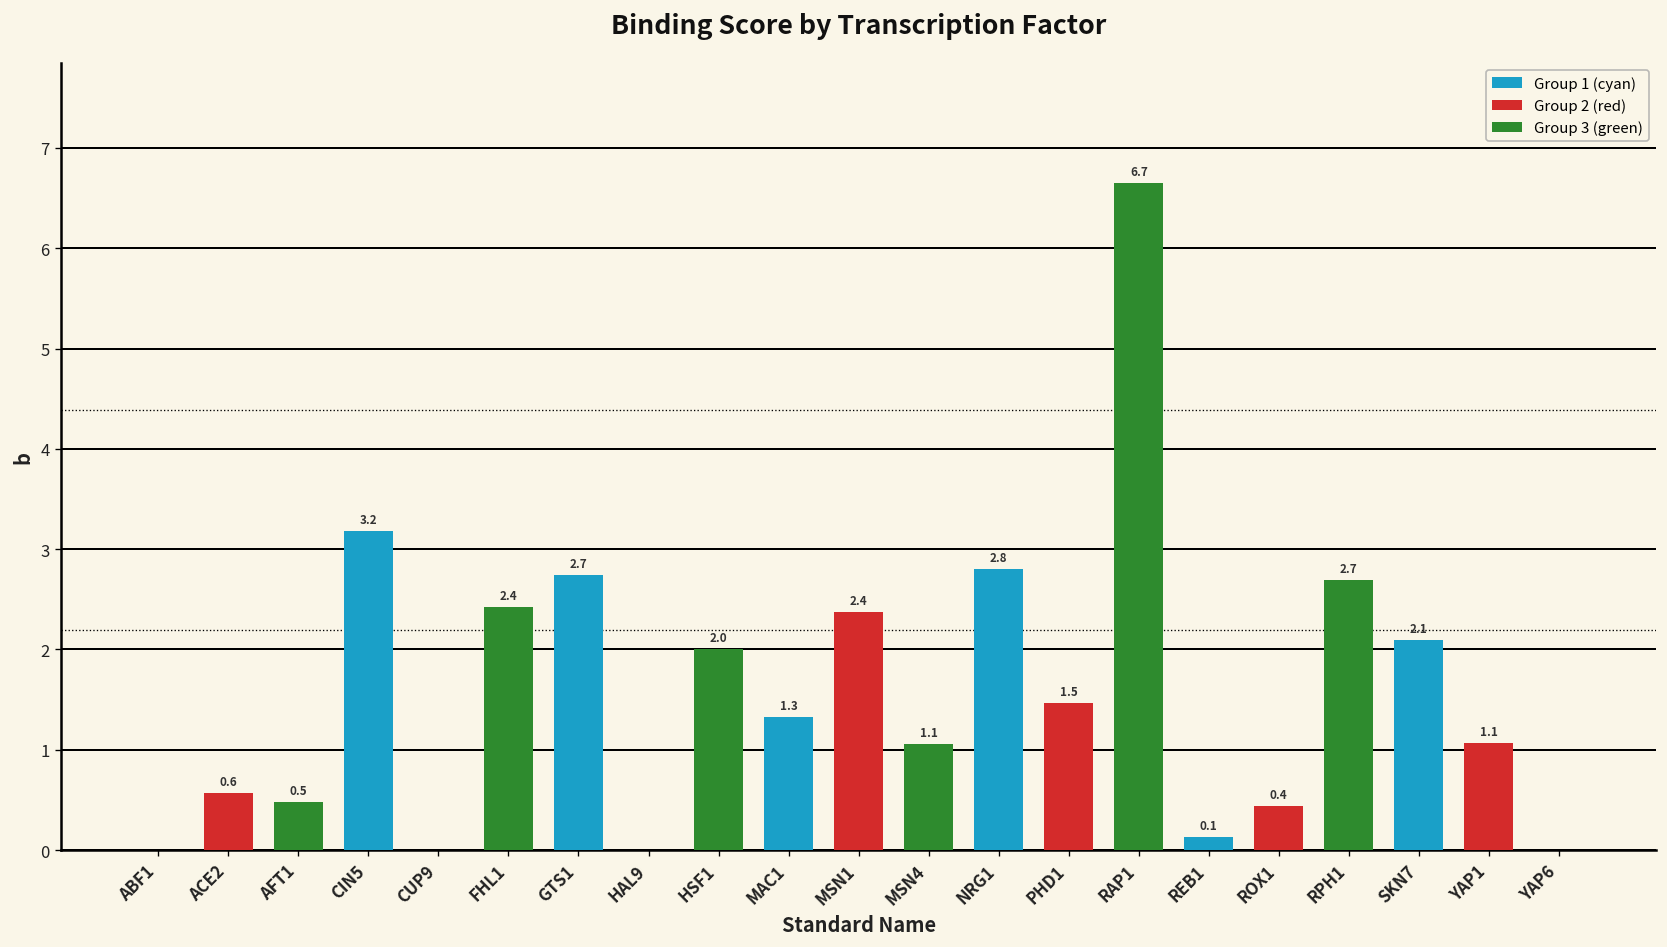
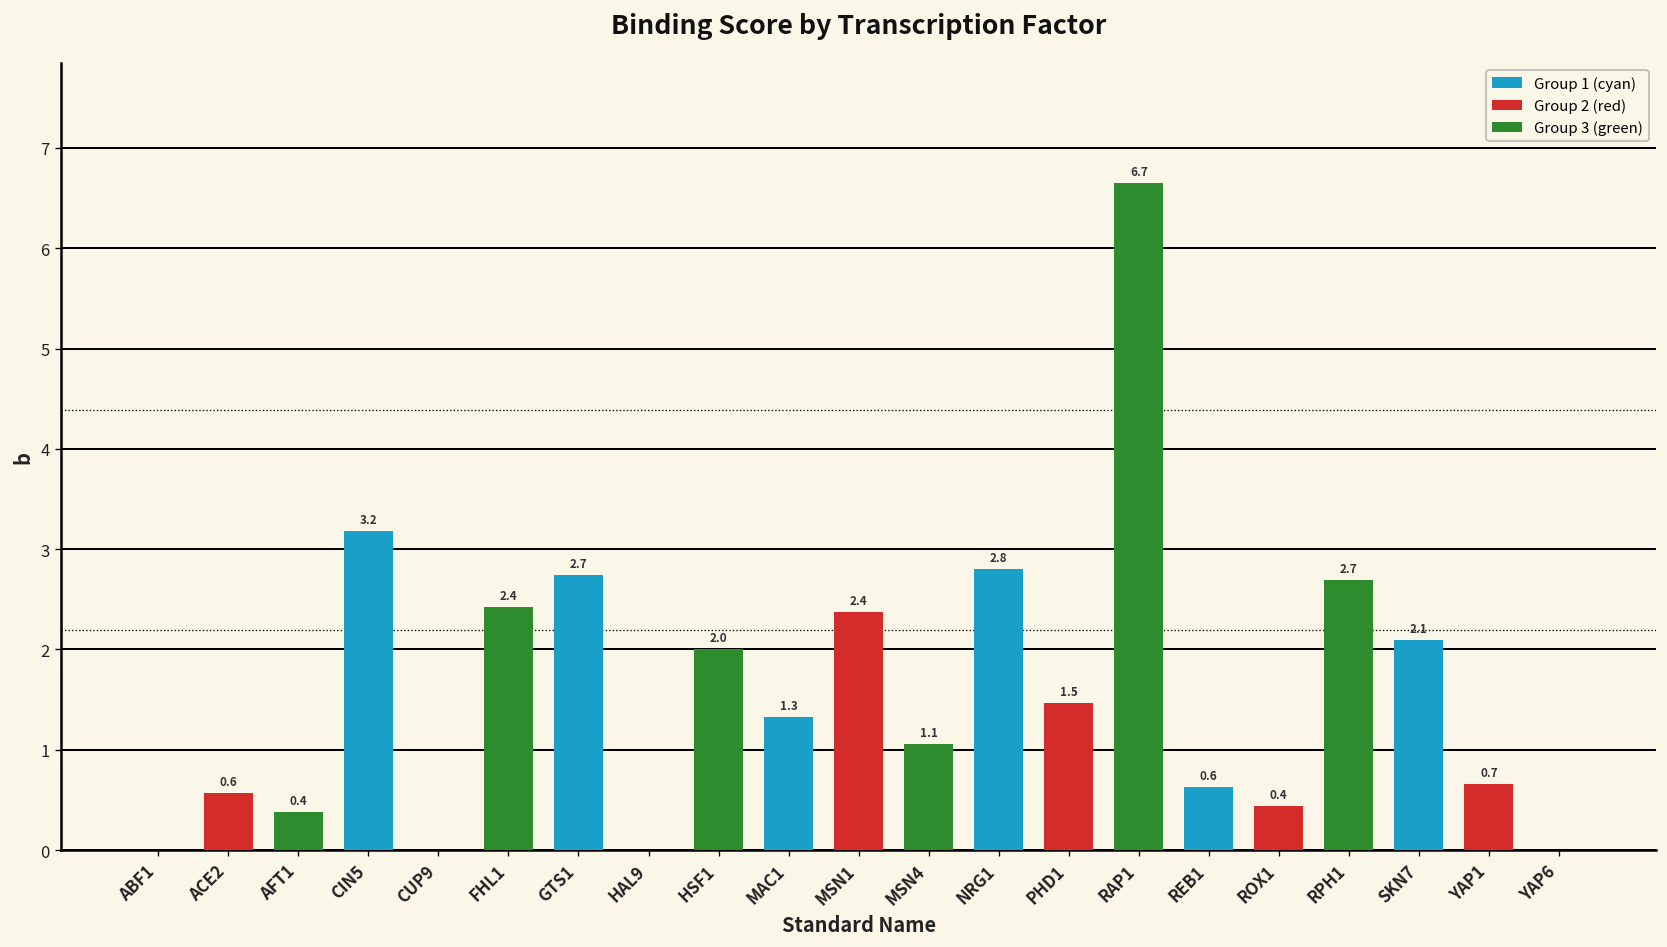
  {
    "ACE2": 0.6,
-   "AFT1": 0.5,
+   "AFT1": 0.4,
    "CIN5": 3.2,
    "FHL1": 2.4,
    "GTS1": 2.7,
    "HSF1": 2.0,
    "MAC1": 1.3,
    "MSN1": 2.4,
    "MSN4": 1.1,
    "NRG1": 2.8,
    "PHD1": 1.5,
    "RAP1": 6.7,
-   "REB1": 0.1,
+   "REB1": 0.6,
    "ROX1": 0.4,
    "RPH1": 2.7,
    "SKN7": 2.1,
-   "YAP1": 1.1
+   "YAP1": 0.7
  }
